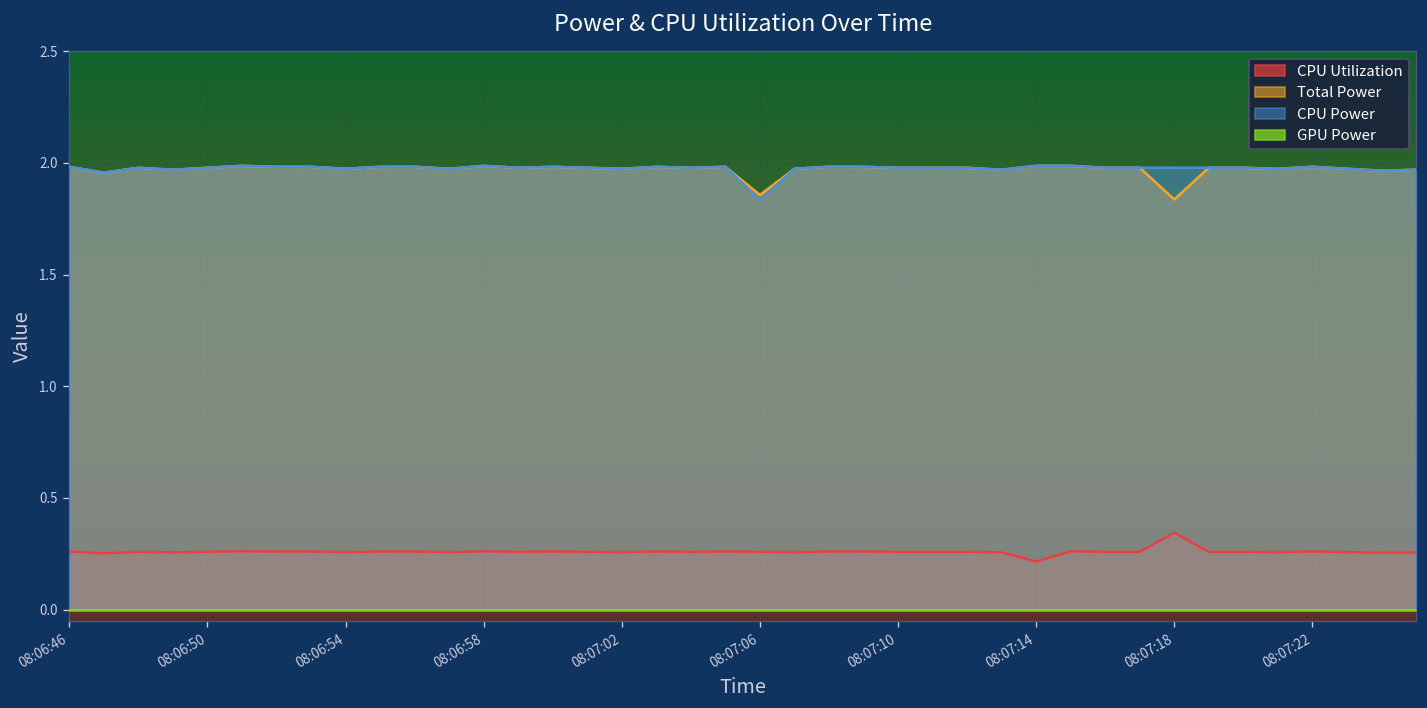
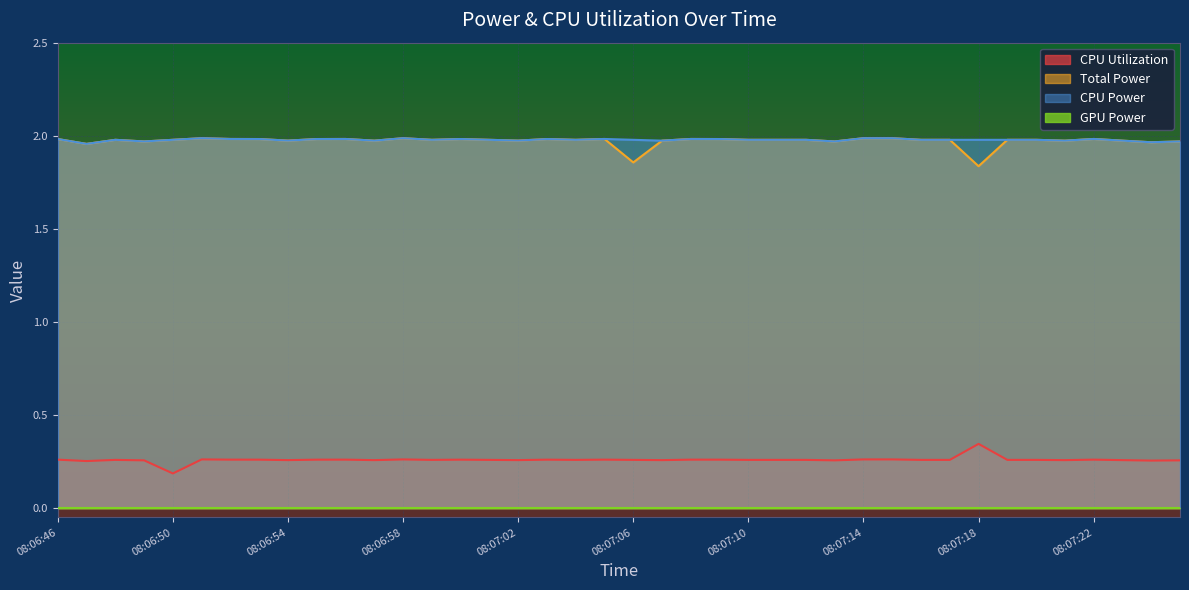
  {
    "CPU Utilization": {
      "08:06:46": 0.26,
-     "08:06:50": 0.26,
+     "08:06:50": 0.19,
      "08:06:54": 0.26,
      "08:06:58": 0.26,
      "08:07:02": 0.26,
      "08:07:06": 0.26,
      "08:07:10": 0.26,
-     "08:07:14": 0.22,
+     "08:07:14": 0.26,
      "08:07:18": 0.34,
      "08:07:22": 0.26
    },
    "Total Power": {
      "08:07:06": 1.86,
      "08:07:18": 1.84
    },
    "CPU Power": {
-     "08:07:06": 1.83,
+     "08:07:06": 1.98,
      "08:07:18": 1.98
    },
    "GPU Power": {
      "08:06:46": 0.00,
      "08:06:50": 0.00,
      "08:06:54": 0.00,
      "08:06:58": 0.00,
      "08:07:02": 0.00,
      "08:07:06": 0.00,
      "08:07:10": 0.00,
      "08:07:14": 0.00,
      "08:07:18": 0.00,
      "08:07:22": 0.00
    }
  }
